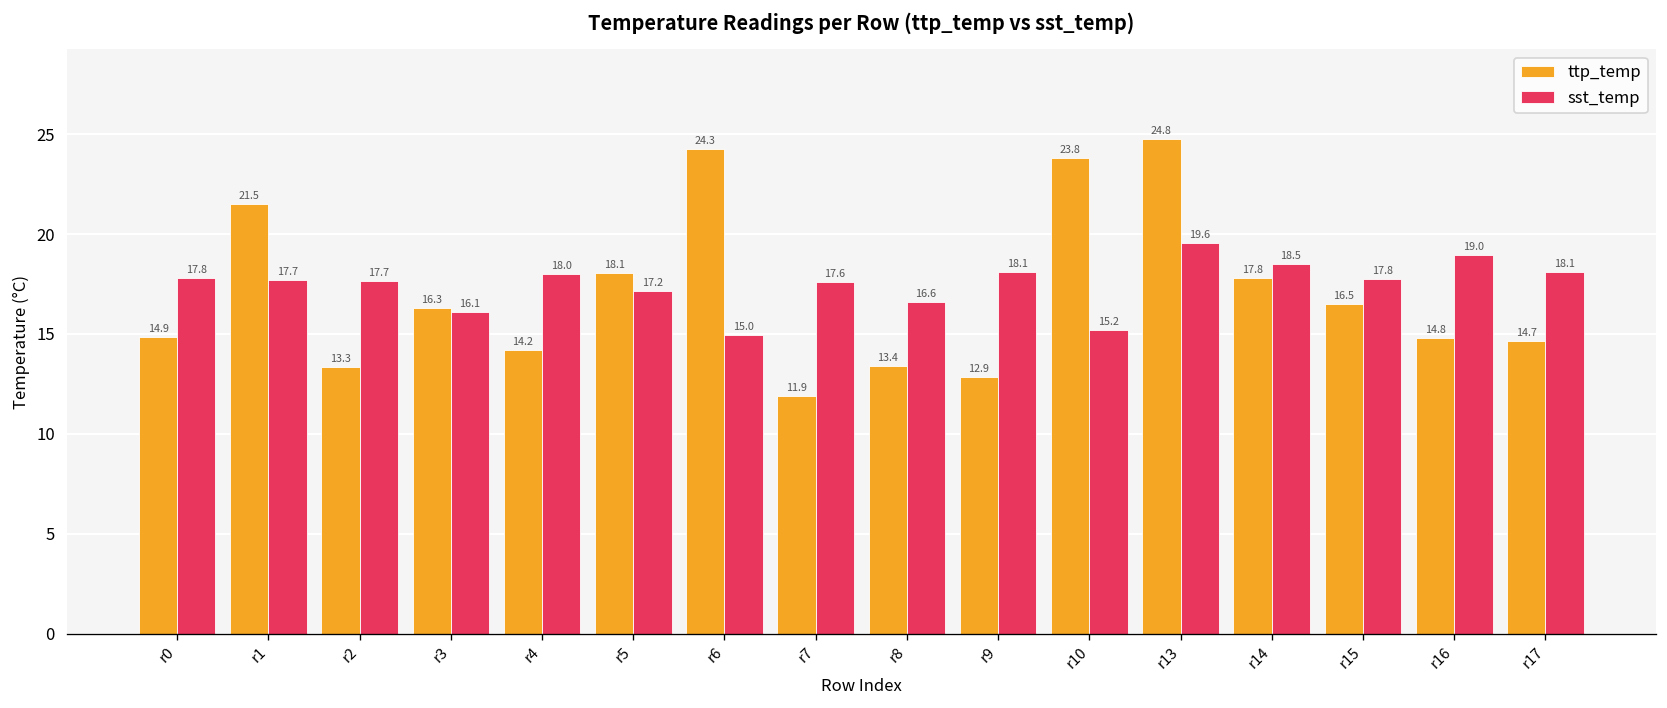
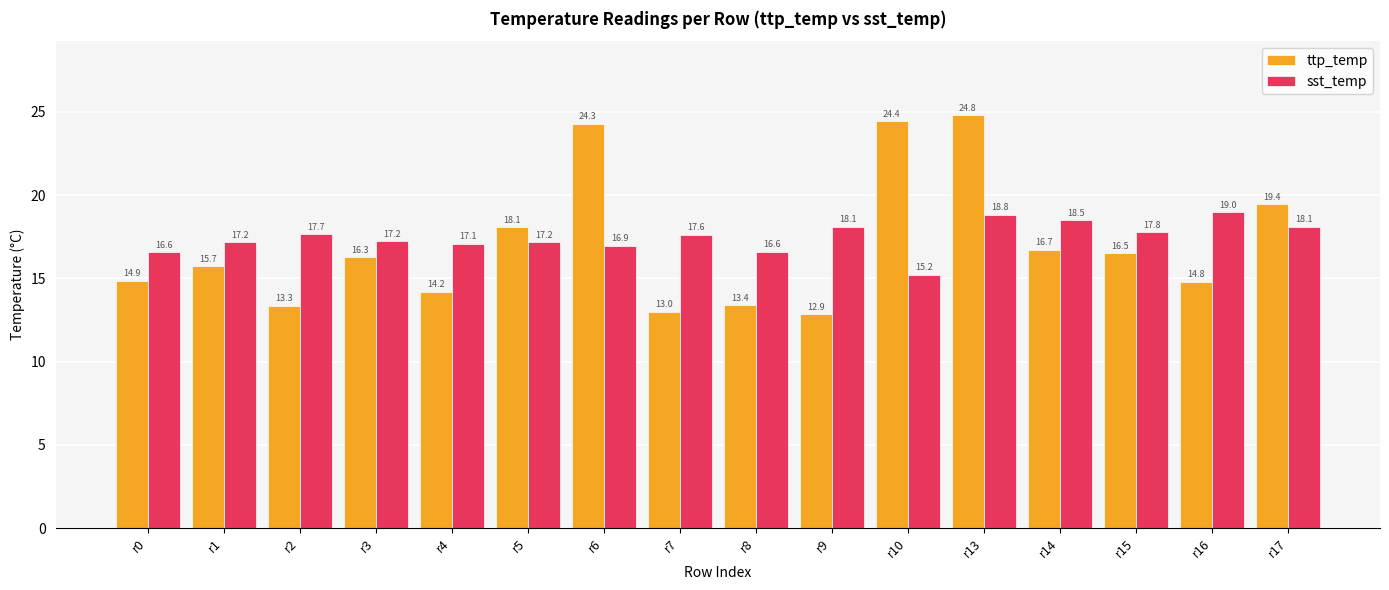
  {
    "ttp_temp": {
      "r0": 14.9,
-     "r1": 21.5,
+     "r1": 15.7,
      "r2": 13.3,
      "r3": 16.3,
      "r4": 14.2,
      "r5": 18.1,
      "r6": 24.3,
-     "r7": 11.9,
+     "r7": 13.0,
      "r8": 13.4,
      "r9": 12.9,
-     "r10": 23.8,
+     "r10": 24.4,
      "r13": 24.8,
-     "r14": 17.8,
+     "r14": 16.7,
      "r15": 16.5,
      "r16": 14.8,
-     "r17": 14.7
+     "r17": 19.4
    },
    "sst_temp": {
-     "r0": 17.8,
-     "r1": 17.7,
+     "r0": 16.6,
+     "r1": 17.2,
      "r2": 17.7,
-     "r3": 16.1,
-     "r4": 18.0,
+     "r3": 17.2,
+     "r4": 17.1,
      "r5": 17.2,
-     "r6": 15.0,
+     "r6": 16.9,
      "r7": 17.6,
      "r8": 16.6,
      "r9": 18.1,
      "r10": 15.2,
-     "r13": 19.6,
+     "r13": 18.8,
      "r14": 18.5,
      "r15": 17.8,
      "r16": 19.0,
      "r17": 18.1
    }
  }
